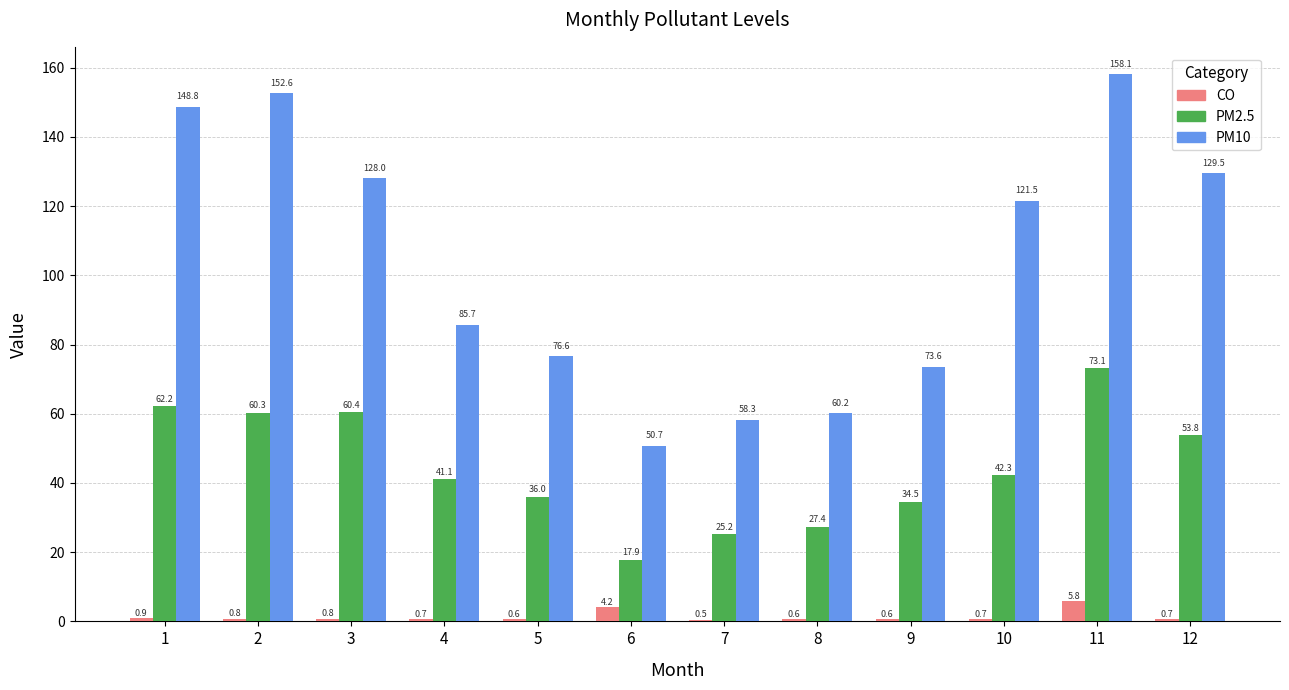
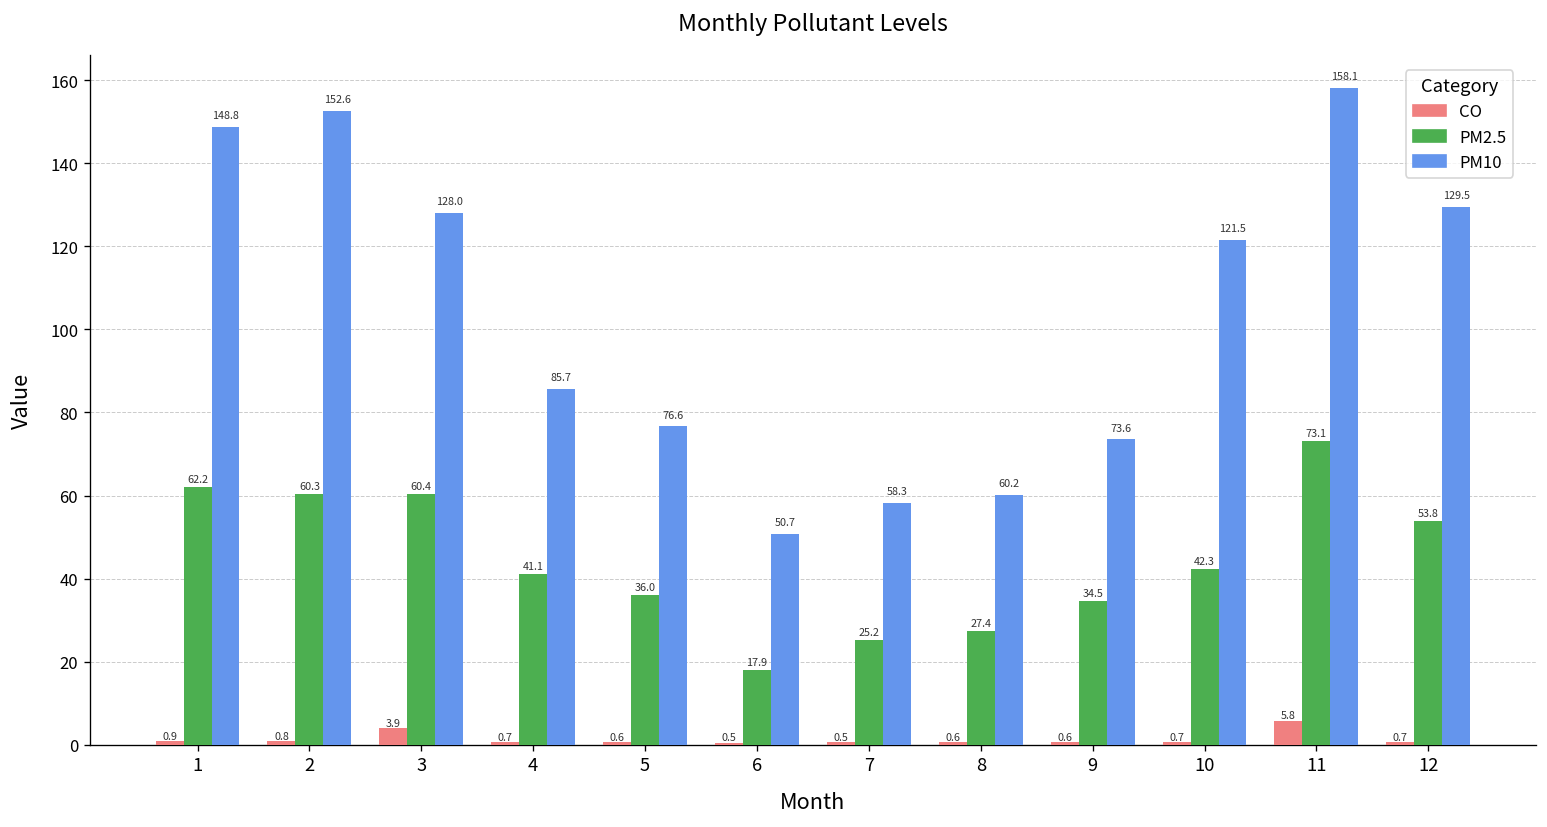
  {
    "CO": {
      "1": 0.9,
      "2": 0.8,
-     "3": 0.8,
+     "3": 3.9,
      "4": 0.7,
      "5": 0.6,
-     "6": 4.2,
+     "6": 0.5,
      "7": 0.5,
      "8": 0.6,
      "9": 0.6,
      "10": 0.7,
      "11": 5.8,
      "12": 0.7
    },
    "PM2.5": {
      "1": 62.2,
      "2": 60.3,
      "3": 60.4,
      "4": 41.1,
      "5": 36.0,
      "6": 17.9,
      "7": 25.2,
      "8": 27.4,
      "9": 34.5,
      "10": 42.3,
      "11": 73.1,
      "12": 53.8
    },
    "PM10": {
      "1": 148.8,
      "2": 152.6,
      "3": 128.0,
      "4": 85.7,
      "5": 76.6,
      "6": 50.7,
      "7": 58.3,
      "8": 60.2,
      "9": 73.6,
      "10": 121.5,
      "11": 158.1,
      "12": 129.5
    }
  }
